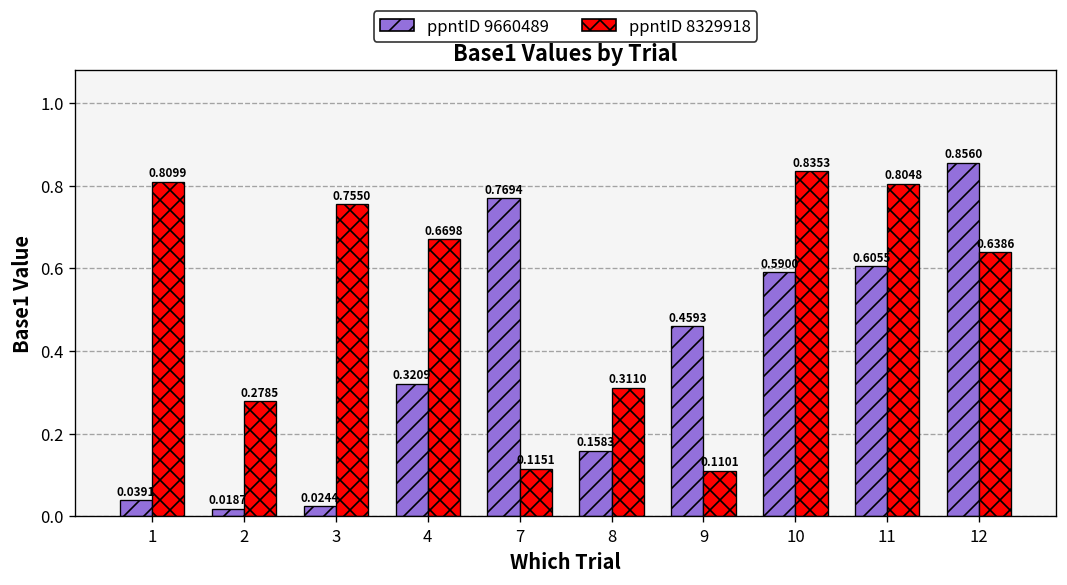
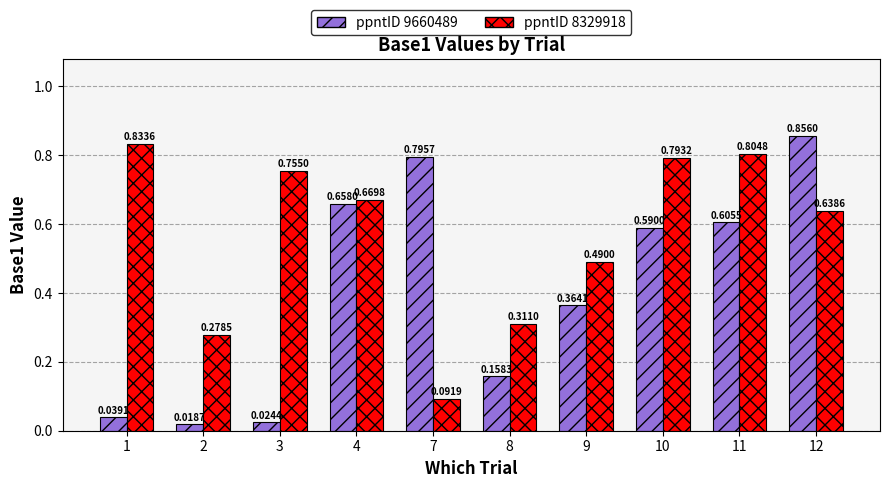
  {
    "ppntID 9660489": {
      "1": 0.0391,
      "2": 0.0187,
      "3": 0.0244,
-     "4": 0.3209,
-     "7": 0.7694,
+     "4": 0.6580,
+     "7": 0.7957,
      "8": 0.1583,
-     "9": 0.4593,
+     "9": 0.3641,
      "10": 0.5900,
      "11": 0.6055,
      "12": 0.8560
    },
    "ppntID 8329918": {
-     "1": 0.8099,
+     "1": 0.8336,
      "2": 0.2785,
      "3": 0.7550,
      "4": 0.6698,
-     "7": 0.1151,
+     "7": 0.0919,
      "8": 0.3110,
-     "9": 0.1101,
-     "10": 0.8353,
+     "9": 0.4900,
+     "10": 0.7932,
      "11": 0.8048,
      "12": 0.6386
    }
  }
